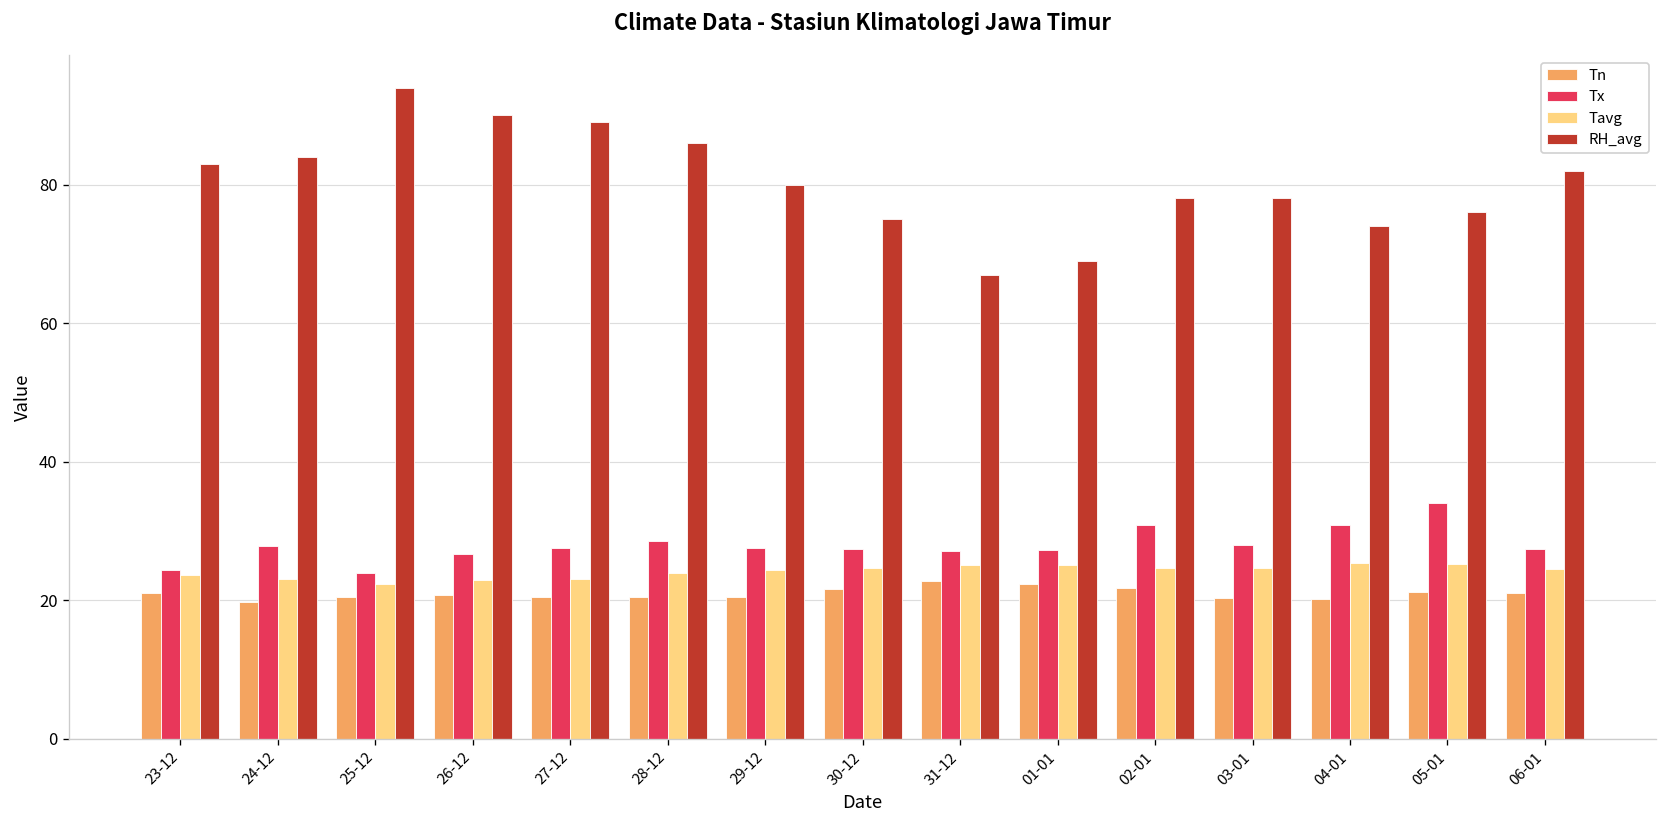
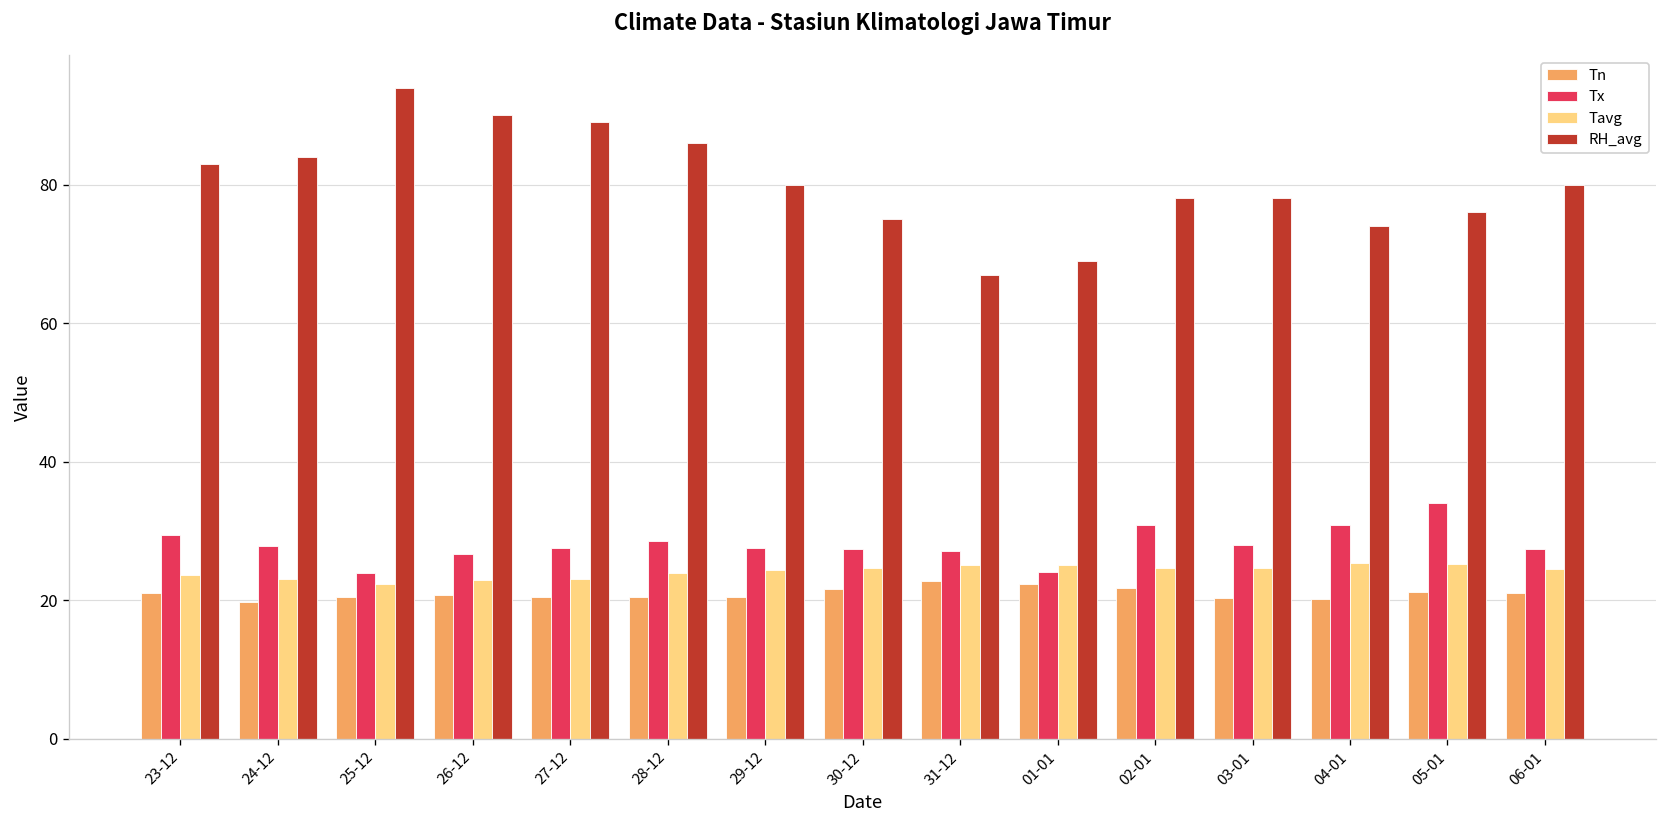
  {
    "Tx": {
-     "23-12": 24,
+     "23-12": 29,
      "24-12": 28,
      "25-12": 24,
      "26-12": 27,
      "27-12": 28,
      "28-12": 29,
      "29-12": 28,
      "30-12": 27,
      "31-12": 27,
-     "01-01": 27,
+     "01-01": 24,
      "02-01": 31,
      "03-01": 28,
      "04-01": 31,
      "05-01": 34,
      "06-01": 27
    },
    "RH_avg": {
      "23-12": 83,
      "24-12": 84,
      "25-12": 94,
      "26-12": 90,
      "27-12": 89,
      "28-12": 86,
      "29-12": 80,
      "30-12": 75,
      "31-12": 67,
      "01-01": 69,
      "02-01": 78,
      "03-01": 78,
      "04-01": 74,
      "05-01": 76,
-     "06-01": 82
+     "06-01": 80
    }
  }
